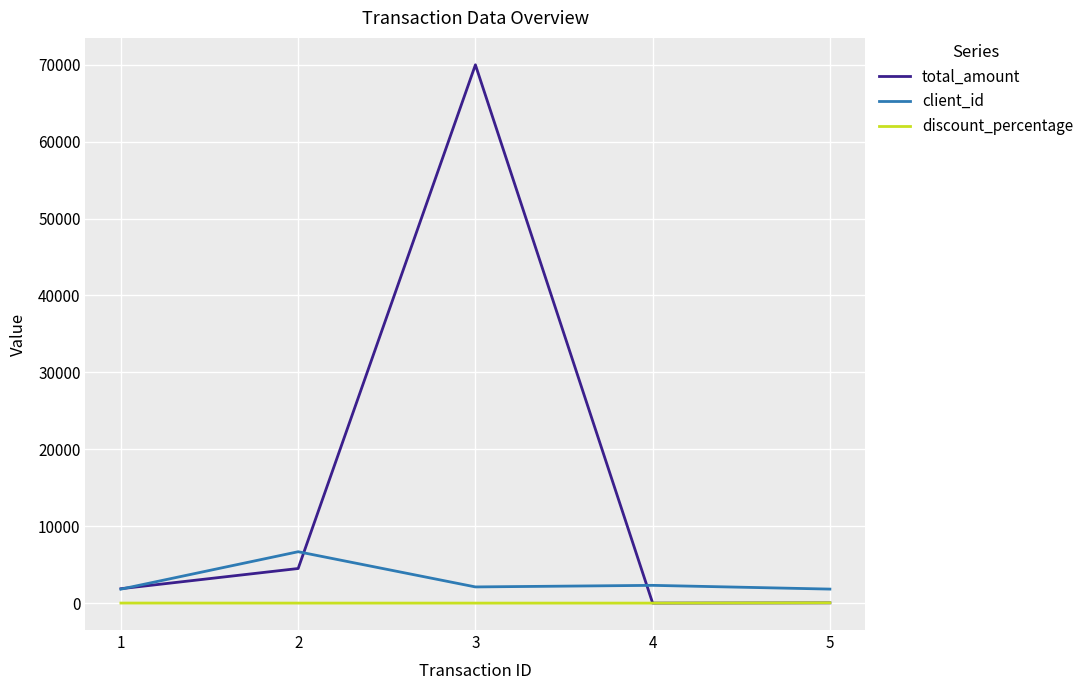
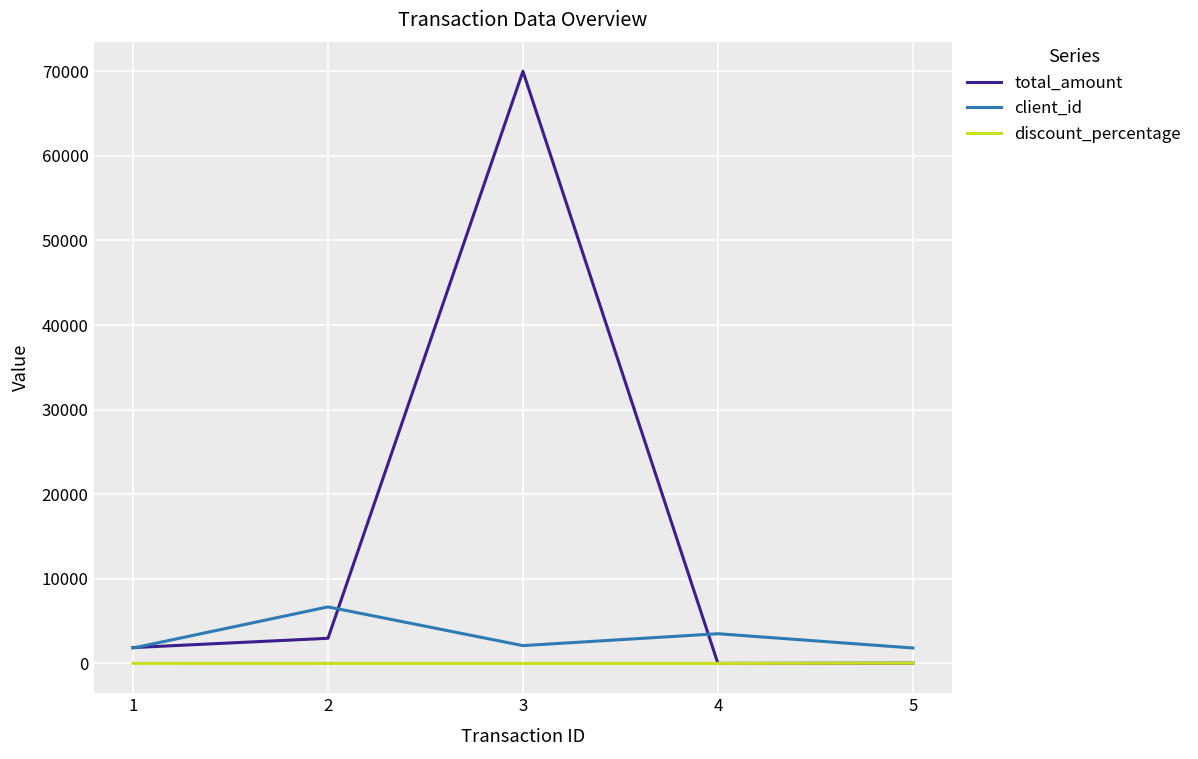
  {
    "total_amount": {
-     "2": 5000,
+     "2": 3000,
      "3": 70000
    },
    "client_id": {
      "2": 7000,
      "3": 2000,
-     "4": 2000,
+     "4": 4000,
      "5": 2000
    },
    "discount_percentage": {
      "1": 0,
      "2": 0,
      "3": 0
    }
  }
